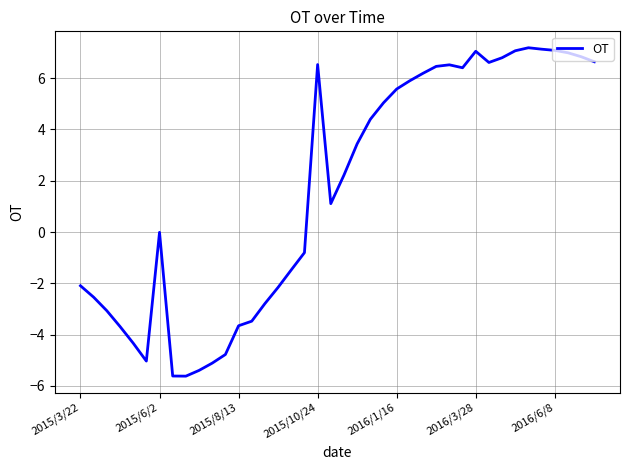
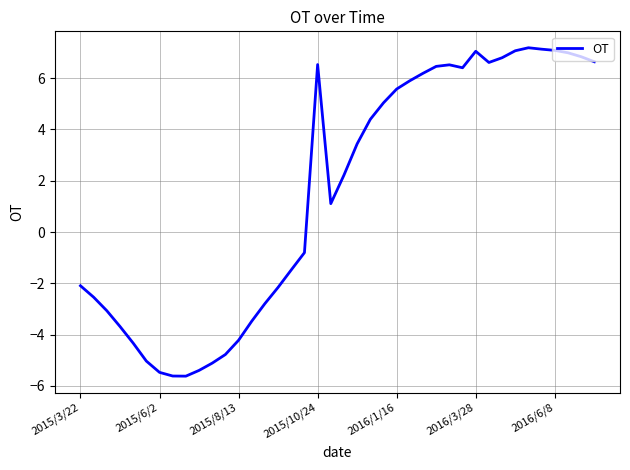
  {
    "2015/3/22": -2.1,
-   "2015/6/2": 0.0,
-   "2015/8/13": -3.7,
+   "2015/6/2": -5.5,
+   "2015/8/13": -4.2,
    "2015/10/24": 6.5,
    "2016/1/16": 5.6,
    "2016/3/28": 7.1
  }
